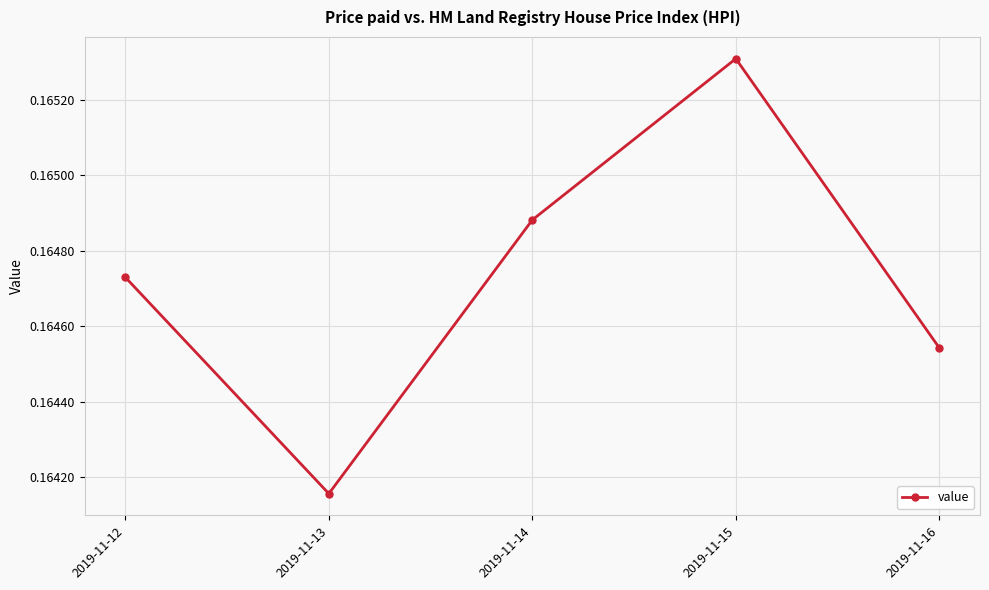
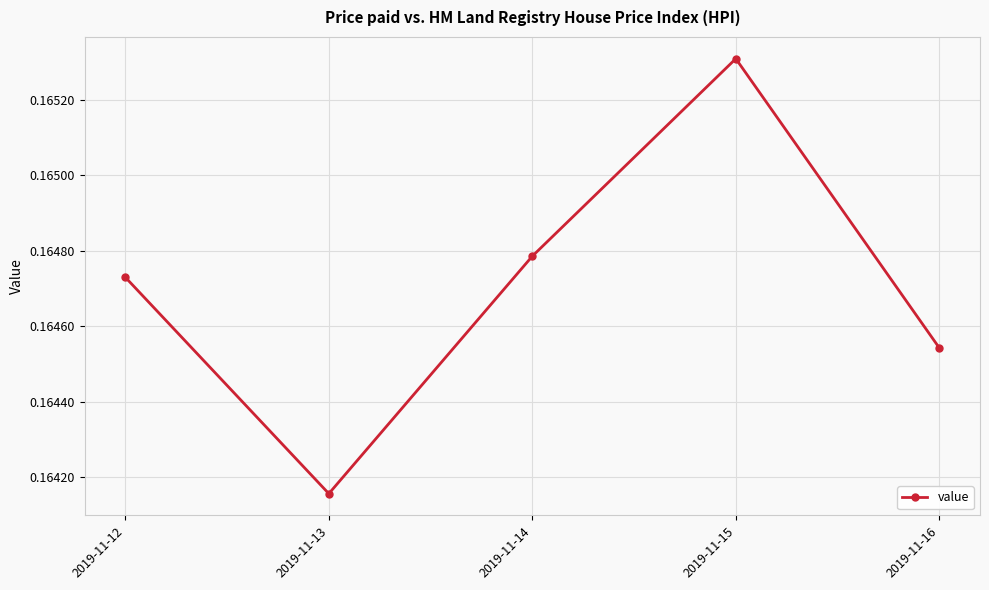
  {
    "2019-11-12": 0.16473,
    "2019-11-13": 0.16416,
-   "2019-11-14": 0.16488,
+   "2019-11-14": 0.16479,
    "2019-11-15": 0.16531,
    "2019-11-16": 0.16454
  }
